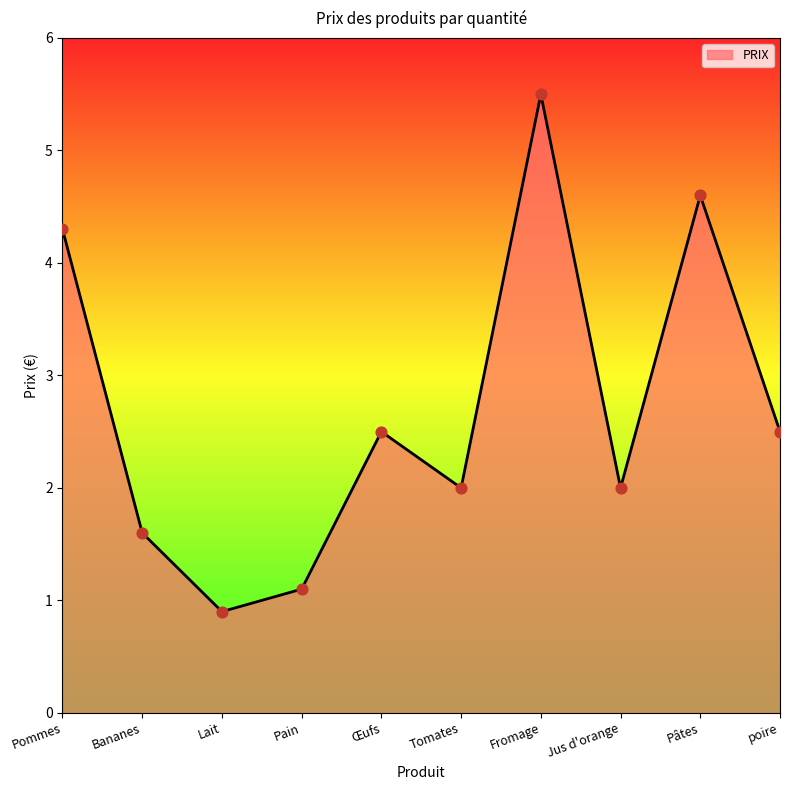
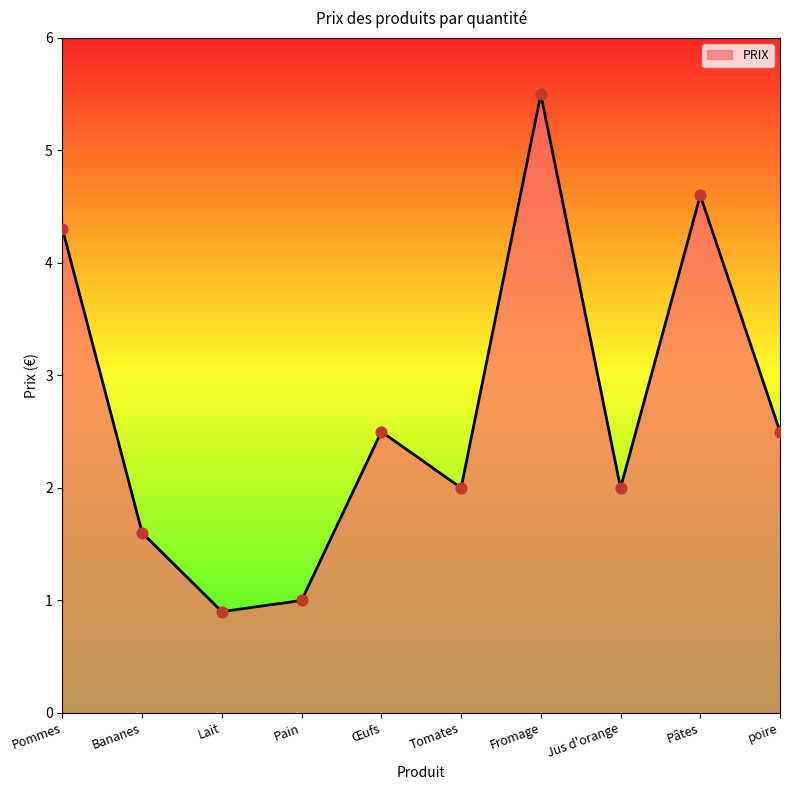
  {
    "Pommes": 4.3,
    "Bananes": 1.6,
    "Lait": 0.9,
-   "Pain": 1.1,
+   "Pain": 1.0,
    "Œufs": 2.5,
    "Tomates": 2.0,
    "Fromage": 5.5,
    "Jus d'orange": 2.0,
    "Pâtes": 4.6,
    "poire": 2.5
  }
